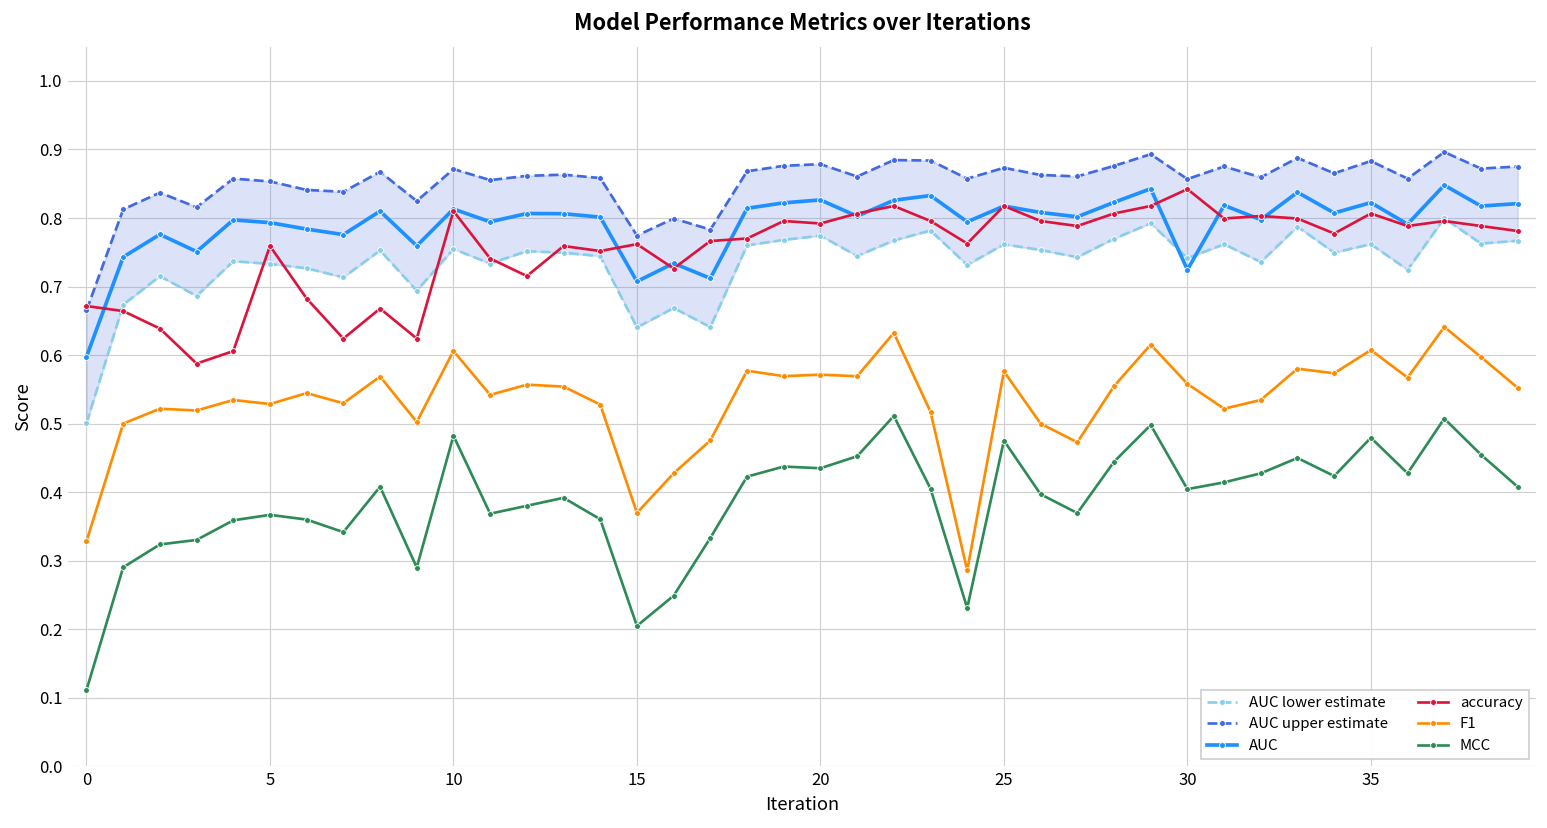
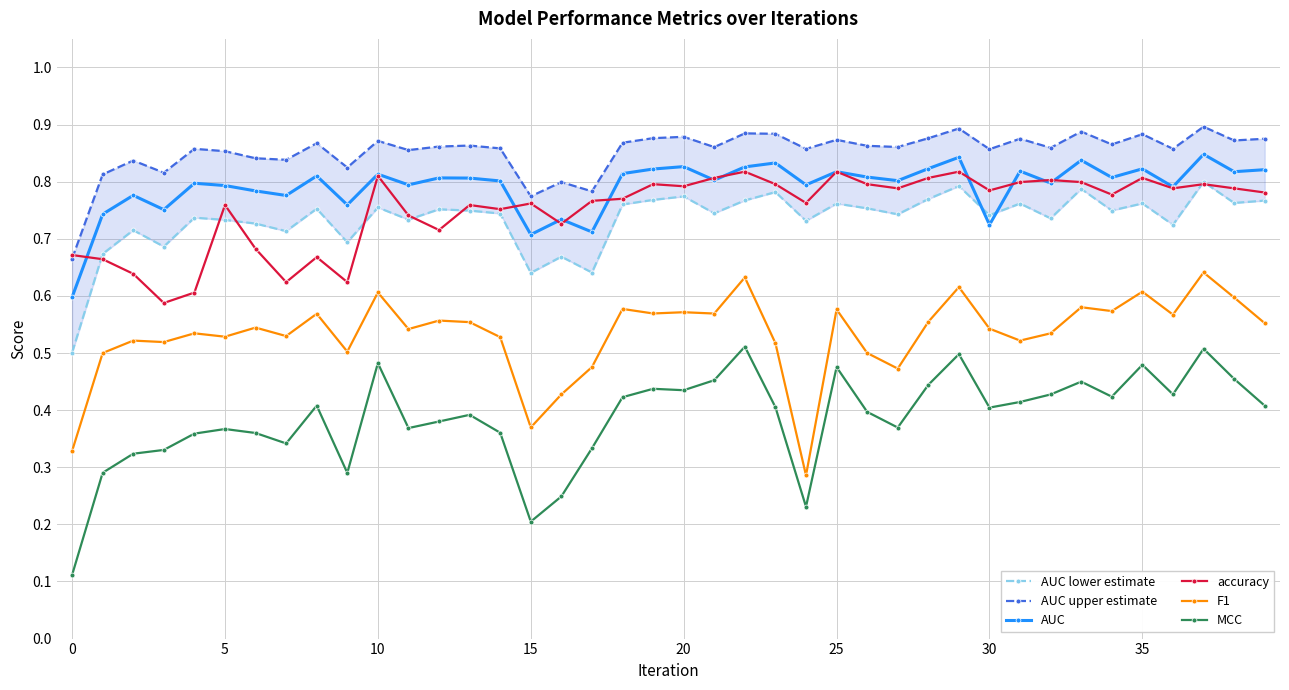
  {
    "AUC lower estimate": {
      "0": 0.50,
      "5": 0.73,
      "10": 0.75,
      "15": 0.64,
      "20": 0.77,
      "25": 0.76,
      "30": 0.74,
      "35": 0.76
    },
    "AUC upper estimate": {
      "0": 0.67,
      "5": 0.85,
      "10": 0.87,
      "15": 0.77,
      "20": 0.88,
      "25": 0.87,
      "30": 0.86,
      "35": 0.88
    },
    "AUC": {
      "0": 0.60,
      "5": 0.79,
      "15": 0.71,
      "20": 0.83,
      "30": 0.72,
      "35": 0.82
    },
    "accuracy": {
      "0": 0.67,
      "5": 0.76,
      "15": 0.76,
      "20": 0.79,
-     "30": 0.84,
+     "30": 0.78,
      "35": 0.81
    },
    "F1": {
      "0": 0.33,
      "5": 0.53,
      "10": 0.61,
      "15": 0.37,
      "20": 0.57,
      "25": 0.58,
-     "30": 0.56,
+     "30": 0.54,
      "35": 0.61
    },
    "MCC": {
      "0": 0.11,
      "5": 0.37,
      "10": 0.48,
      "15": 0.20,
      "20": 0.43,
      "25": 0.48,
      "30": 0.40,
      "35": 0.48
    }
  }
